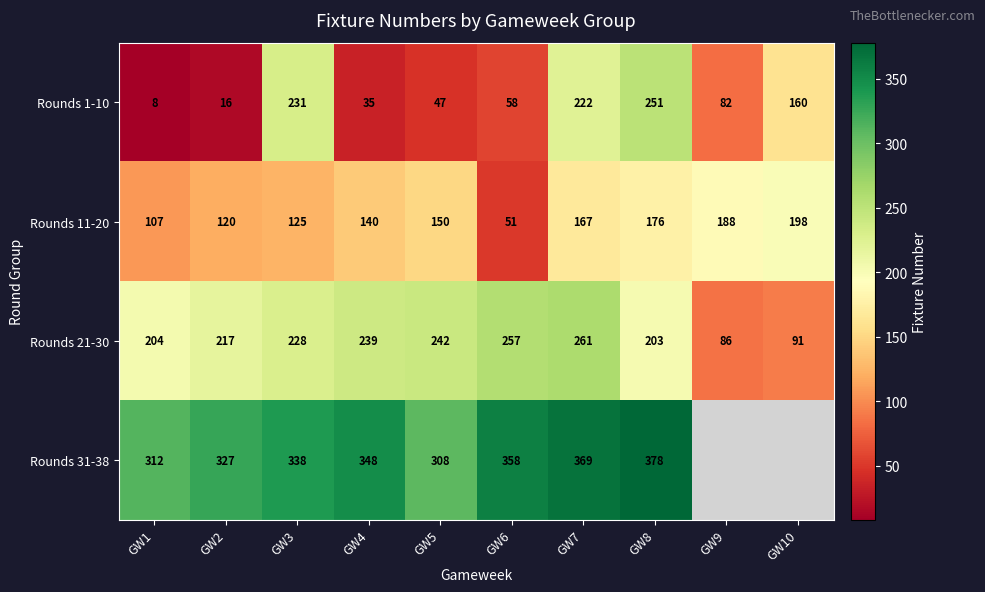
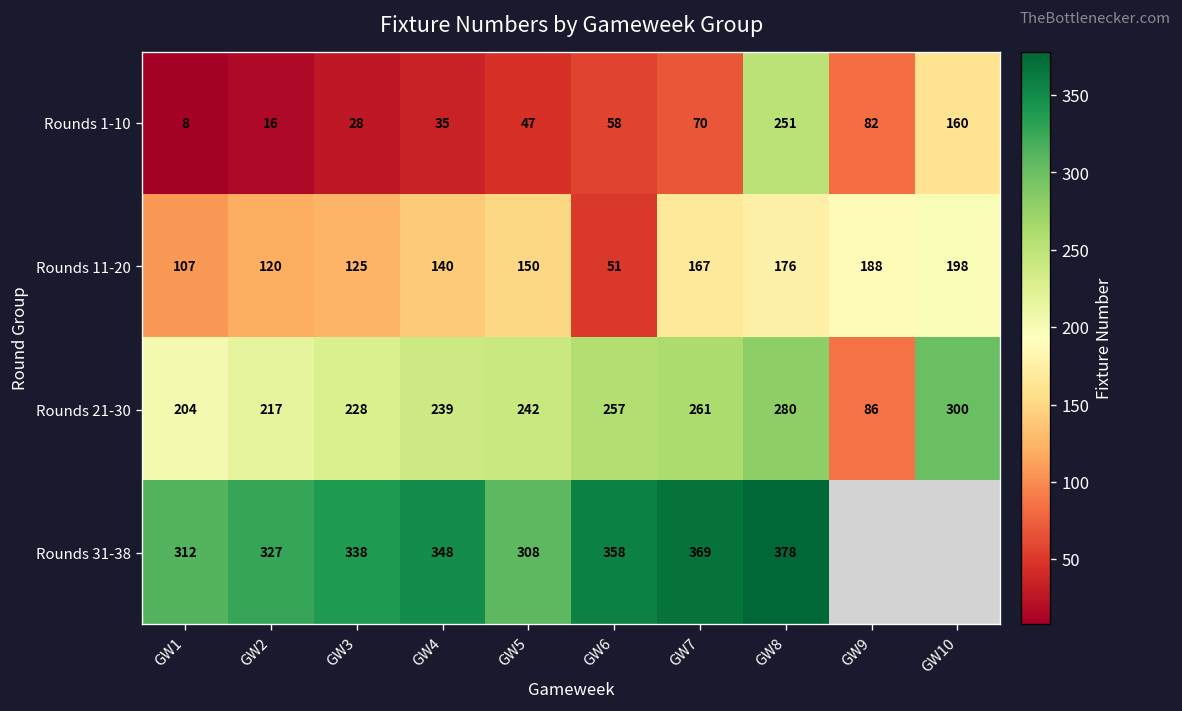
  {
    "Rounds 1-10": {
      "GW1": 8,
      "GW2": 16,
-     "GW3": 231,
+     "GW3": 28,
      "GW4": 35,
      "GW5": 47,
      "GW6": 58,
-     "GW7": 222,
+     "GW7": 70,
      "GW8": 251,
      "GW9": 82,
      "GW10": 160
    },
    "Rounds 11-20": {
      "GW1": 107,
      "GW2": 120,
      "GW3": 125,
      "GW4": 140,
      "GW5": 150,
      "GW6": 51,
      "GW7": 167,
      "GW8": 176,
      "GW9": 188,
      "GW10": 198
    },
    "Rounds 21-30": {
      "GW1": 204,
      "GW2": 217,
      "GW3": 228,
      "GW4": 239,
      "GW5": 242,
      "GW6": 257,
      "GW7": 261,
-     "GW8": 203,
+     "GW8": 280,
      "GW9": 86,
-     "GW10": 91
+     "GW10": 300
    },
    "Rounds 31-38": {
      "GW1": 312,
      "GW2": 327,
      "GW3": 338,
      "GW4": 348,
      "GW5": 308,
      "GW6": 358,
      "GW7": 369,
      "GW8": 378
    }
  }
